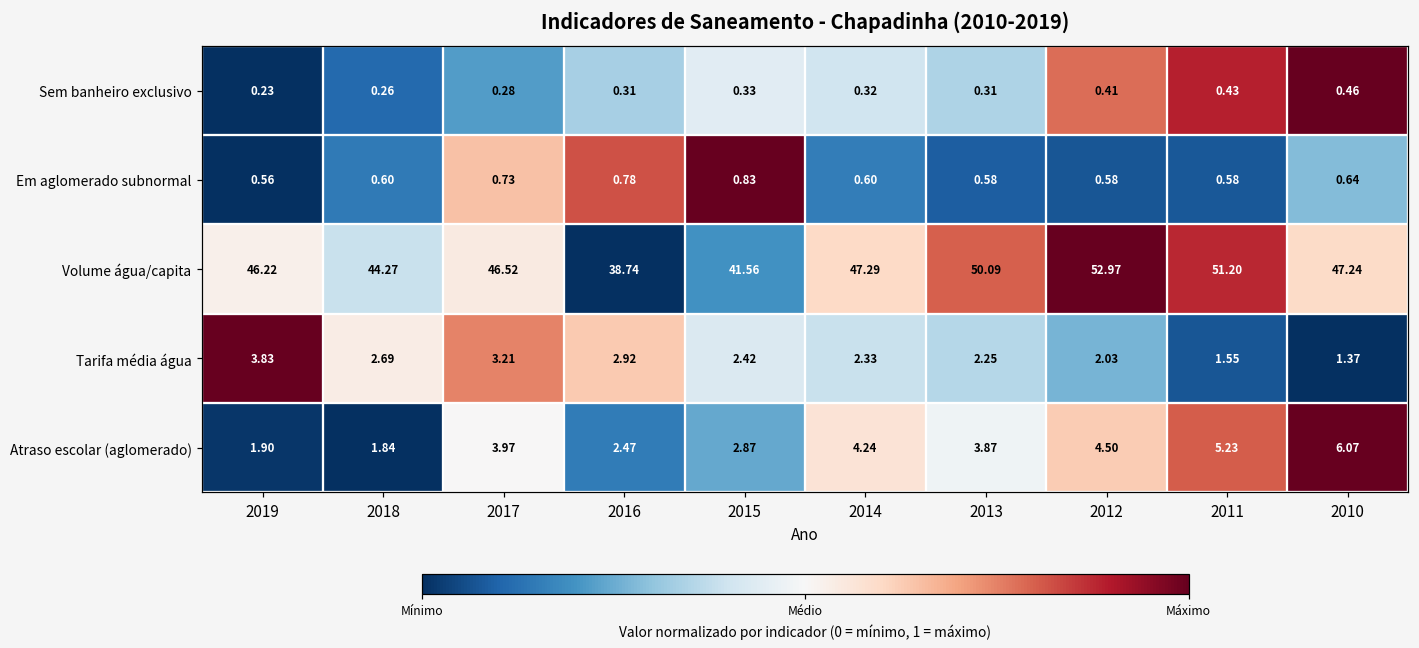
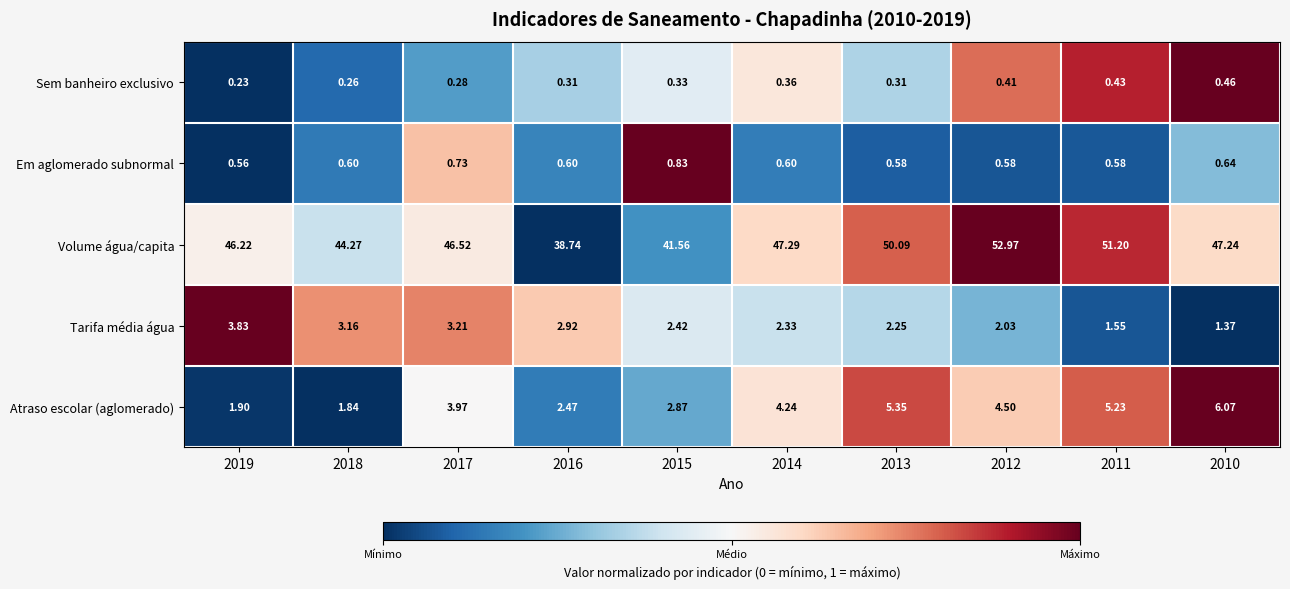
  {
    "Sem banheiro exclusivo": {
      "2019": 0.23,
      "2018": 0.26,
      "2017": 0.28,
      "2016": 0.31,
      "2015": 0.33,
-     "2014": 0.32,
+     "2014": 0.36,
      "2013": 0.31,
      "2012": 0.41,
      "2011": 0.43,
      "2010": 0.46
    },
    "Em aglomerado subnormal": {
      "2019": 0.56,
      "2018": 0.60,
      "2017": 0.73,
-     "2016": 0.78,
+     "2016": 0.60,
      "2015": 0.83,
      "2014": 0.60,
      "2013": 0.58,
      "2012": 0.58,
      "2011": 0.58,
      "2010": 0.64
    },
    "Volume água/capita": {
      "2019": 46.22,
      "2018": 44.27,
      "2017": 46.52,
      "2016": 38.74,
      "2015": 41.56,
      "2014": 47.29,
      "2013": 50.09,
      "2012": 52.97,
      "2011": 51.20,
      "2010": 47.24
    },
    "Tarifa média água": {
      "2019": 3.83,
-     "2018": 2.69,
+     "2018": 3.16,
      "2017": 3.21,
      "2016": 2.92,
      "2015": 2.42,
      "2014": 2.33,
      "2013": 2.25,
      "2012": 2.03,
      "2011": 1.55,
      "2010": 1.37
    },
    "Atraso escolar (aglomerado)": {
      "2019": 1.90,
      "2018": 1.84,
      "2017": 3.97,
      "2016": 2.47,
      "2015": 2.87,
      "2014": 4.24,
-     "2013": 3.87,
+     "2013": 5.35,
      "2012": 4.50,
      "2011": 5.23,
      "2010": 6.07
    }
  }
